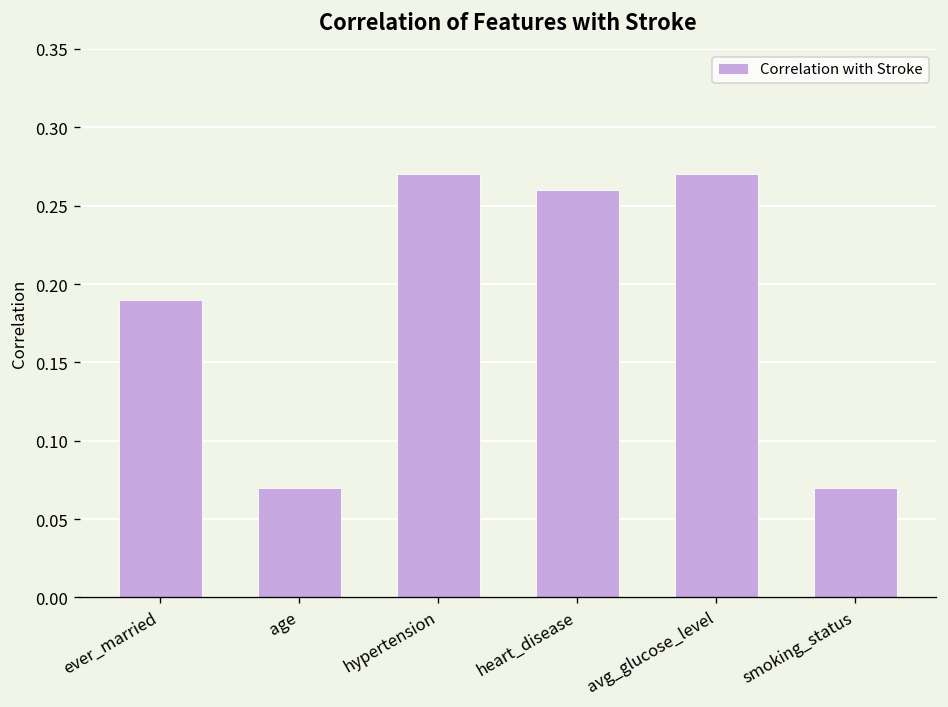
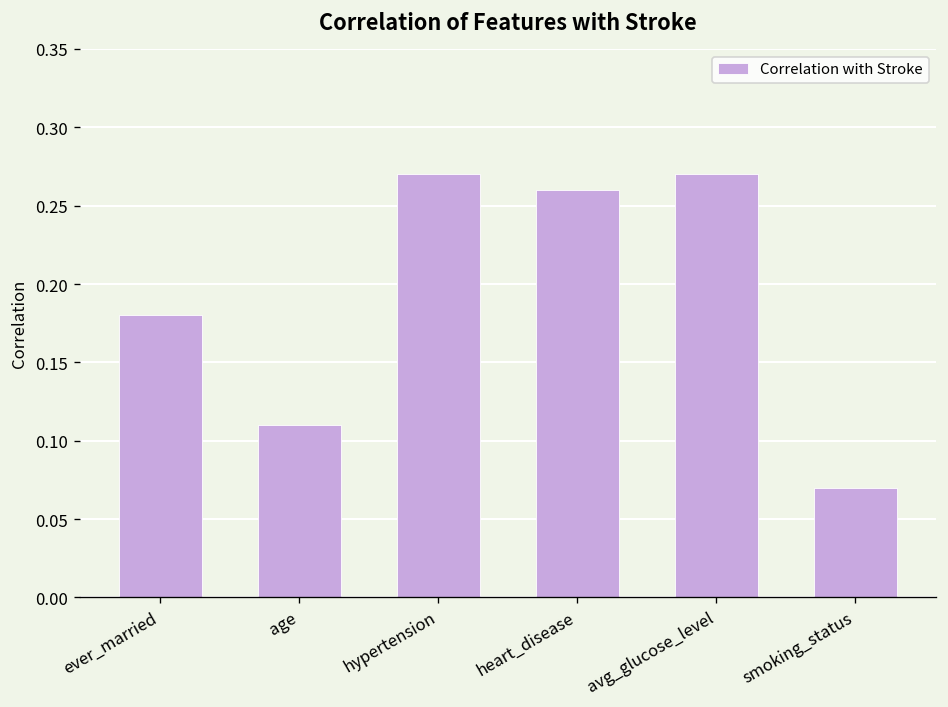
  {
-   "ever_married": 0.19,
-   "age": 0.07,
+   "ever_married": 0.18,
+   "age": 0.11,
    "hypertension": 0.27,
    "heart_disease": 0.26,
    "avg_glucose_level": 0.27,
    "smoking_status": 0.07
  }
